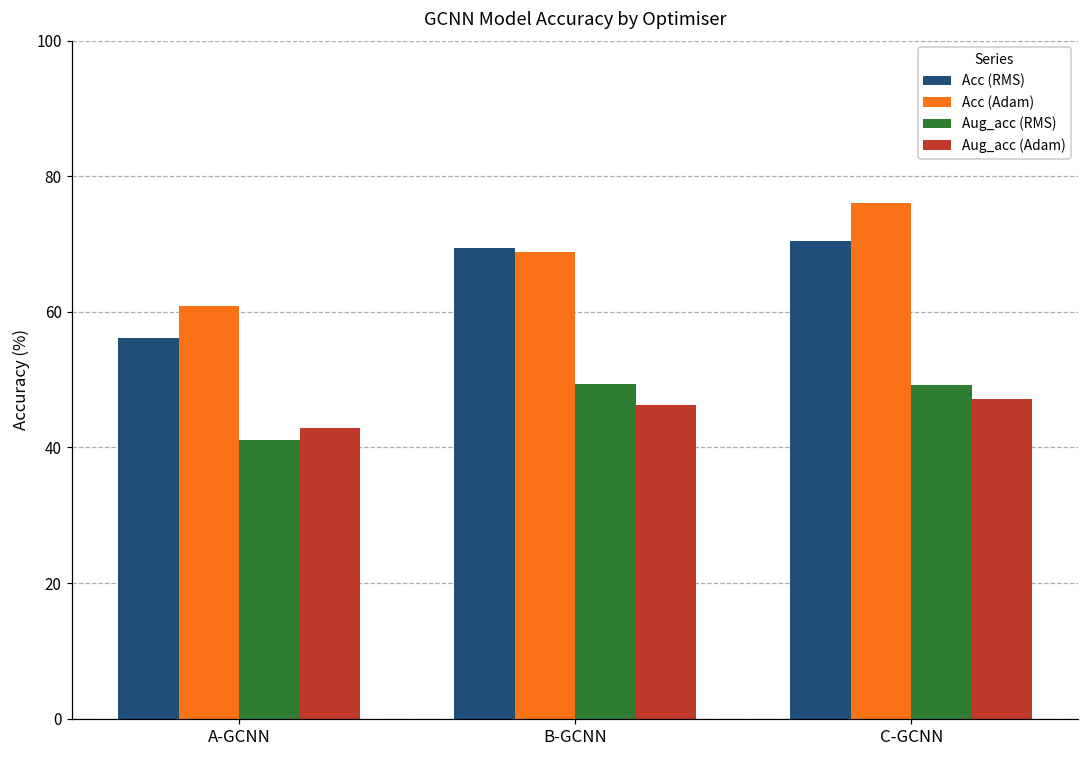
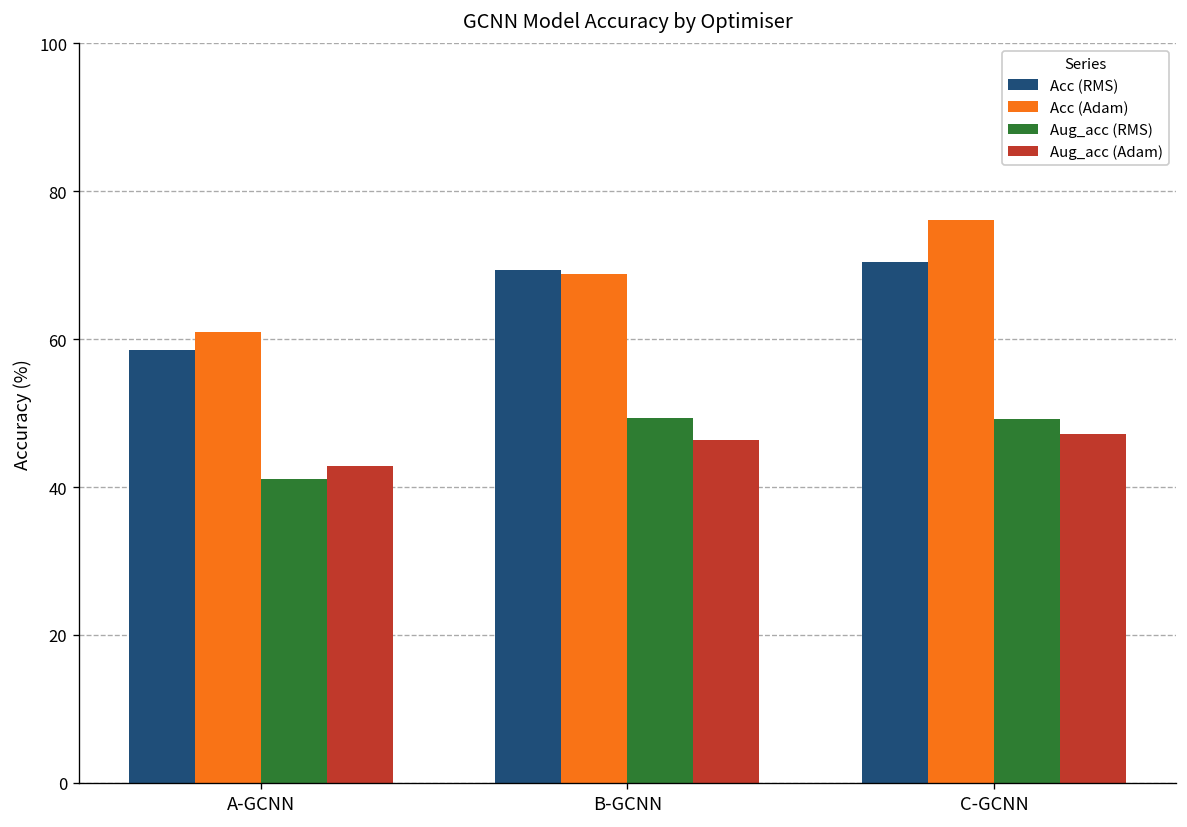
  {
    "Acc (RMS)": {
-     "A-GCNN": 56,
+     "A-GCNN": 59,
      "B-GCNN": 69,
      "C-GCNN": 70
    },
    "Acc (Adam)": {
      "A-GCNN": 61,
      "B-GCNN": 69,
      "C-GCNN": 76
    },
    "Aug_acc (RMS)": {
      "A-GCNN": 41,
      "B-GCNN": 49,
      "C-GCNN": 49
    },
    "Aug_acc (Adam)": {
      "A-GCNN": 43,
      "B-GCNN": 46,
      "C-GCNN": 47
    }
  }
